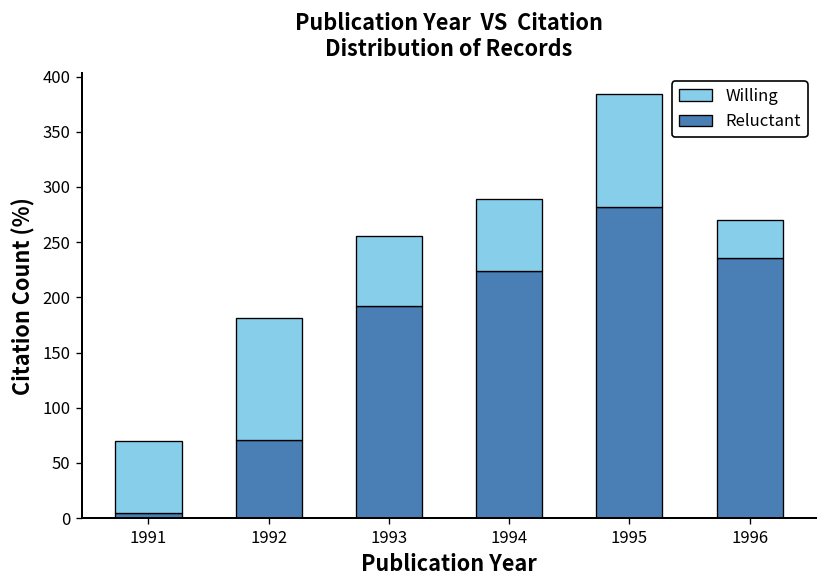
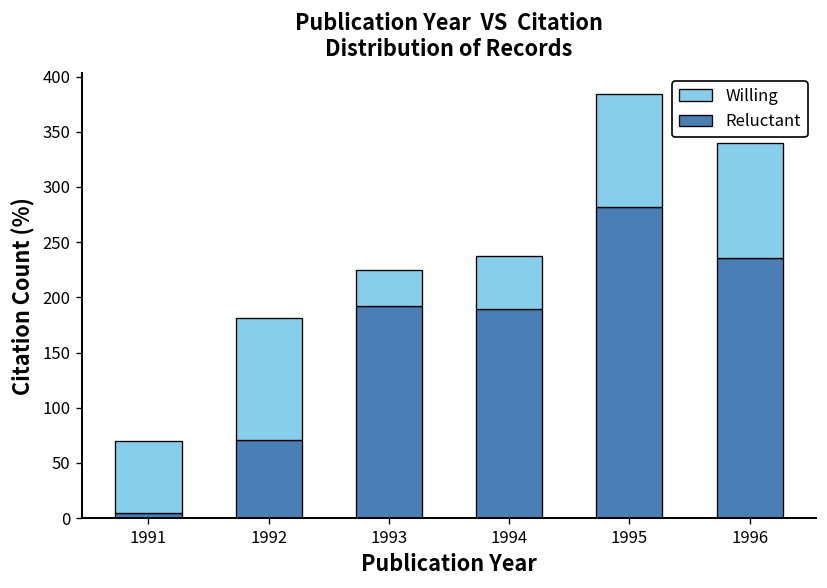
  {
    "Reluctant": {
      "1991": 10,
      "1992": 70,
      "1993": 190,
-     "1994": 220,
+     "1994": 190,
      "1995": 280,
      "1996": 240
    },
    "Willing": {
      "1991": 70,
      "1992": 110,
-     "1993": 60,
-     "1994": 70,
+     "1993": 30,
+     "1994": 50,
      "1995": 100,
-     "1996": 30
+     "1996": 100
    }
  }
